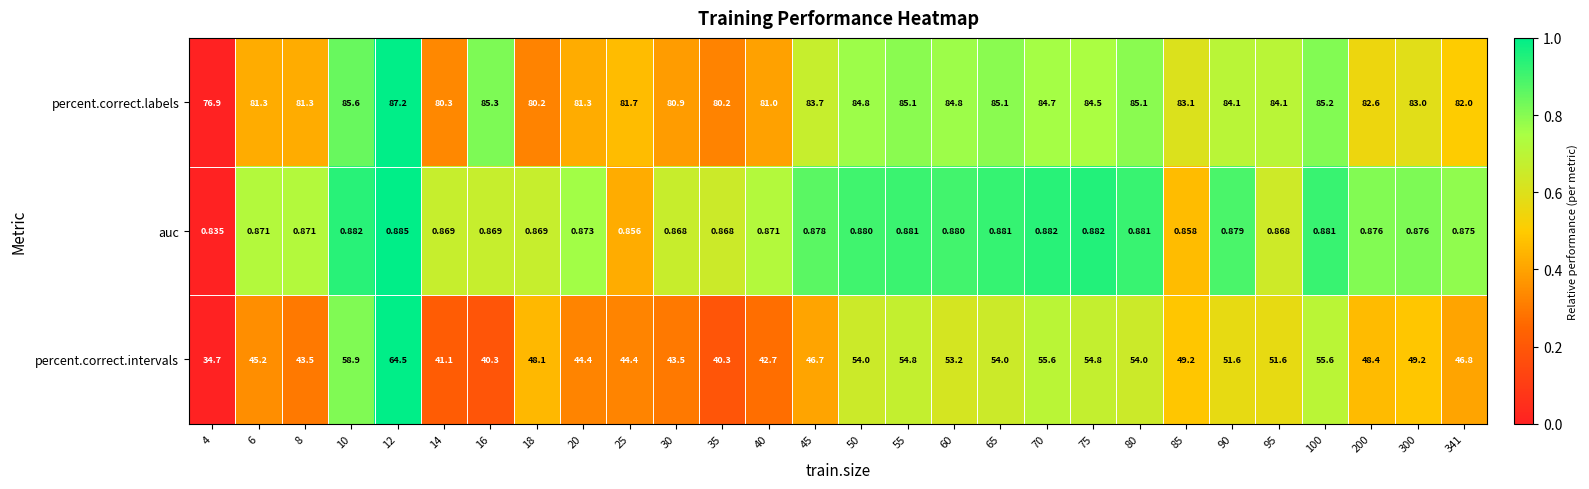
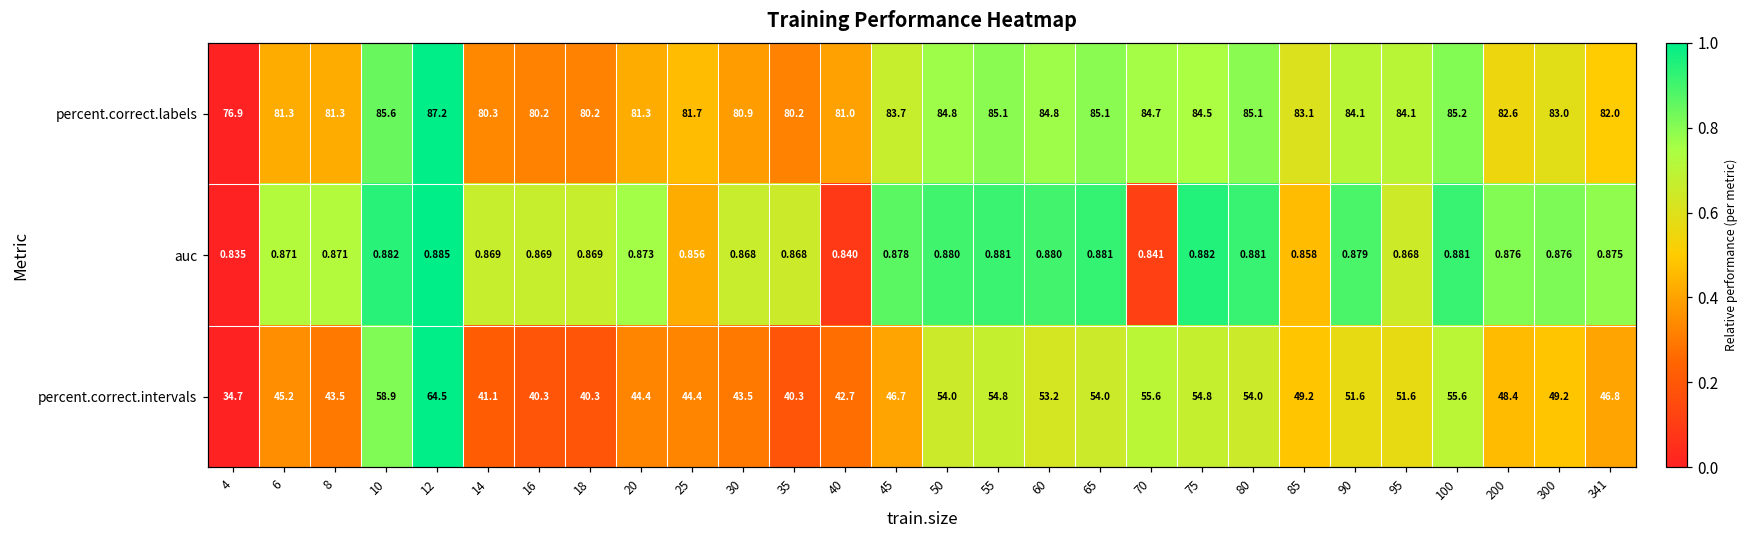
  {
    "percent.correct.labels": {
      "4": 76.9,
      "6": 81.3,
      "8": 81.3,
      "10": 85.6,
      "12": 87.2,
      "14": 80.3,
-     "16": 85.3,
+     "16": 80.2,
      "18": 80.2,
      "20": 81.3,
      "25": 81.7,
      "30": 80.9,
      "35": 80.2,
      "40": 81.0,
      "45": 83.7,
      "50": 84.8,
      "55": 85.1,
      "60": 84.8,
      "65": 85.1,
      "70": 84.7,
      "75": 84.5,
      "80": 85.1,
      "85": 83.1,
      "90": 84.1,
      "95": 84.1,
      "100": 85.2,
      "200": 82.6,
      "300": 83.0,
      "341": 82.0
    },
    "auc": {
      "4": 0.835,
      "6": 0.871,
      "8": 0.871,
      "10": 0.882,
      "12": 0.885,
      "14": 0.869,
      "16": 0.869,
      "18": 0.869,
      "20": 0.873,
      "25": 0.856,
      "30": 0.868,
      "35": 0.868,
-     "40": 0.871,
+     "40": 0.840,
      "45": 0.878,
      "50": 0.880,
      "55": 0.881,
      "60": 0.880,
      "65": 0.881,
-     "70": 0.882,
+     "70": 0.841,
      "75": 0.882,
      "80": 0.881,
      "85": 0.858,
      "90": 0.879,
      "95": 0.868,
      "100": 0.881,
      "200": 0.876,
      "300": 0.876,
      "341": 0.875
    },
    "percent.correct.intervals": {
      "4": 34.7,
      "6": 45.2,
      "8": 43.5,
      "10": 58.9,
      "12": 64.5,
      "14": 41.1,
      "16": 40.3,
-     "18": 48.1,
+     "18": 40.3,
      "20": 44.4,
      "25": 44.4,
      "30": 43.5,
      "35": 40.3,
      "40": 42.7,
      "45": 46.7,
      "50": 54.0,
      "55": 54.8,
      "60": 53.2,
      "65": 54.0,
      "70": 55.6,
      "75": 54.8,
      "80": 54.0,
      "85": 49.2,
      "90": 51.6,
      "95": 51.6,
      "100": 55.6,
      "200": 48.4,
      "300": 49.2,
      "341": 46.8
    }
  }
